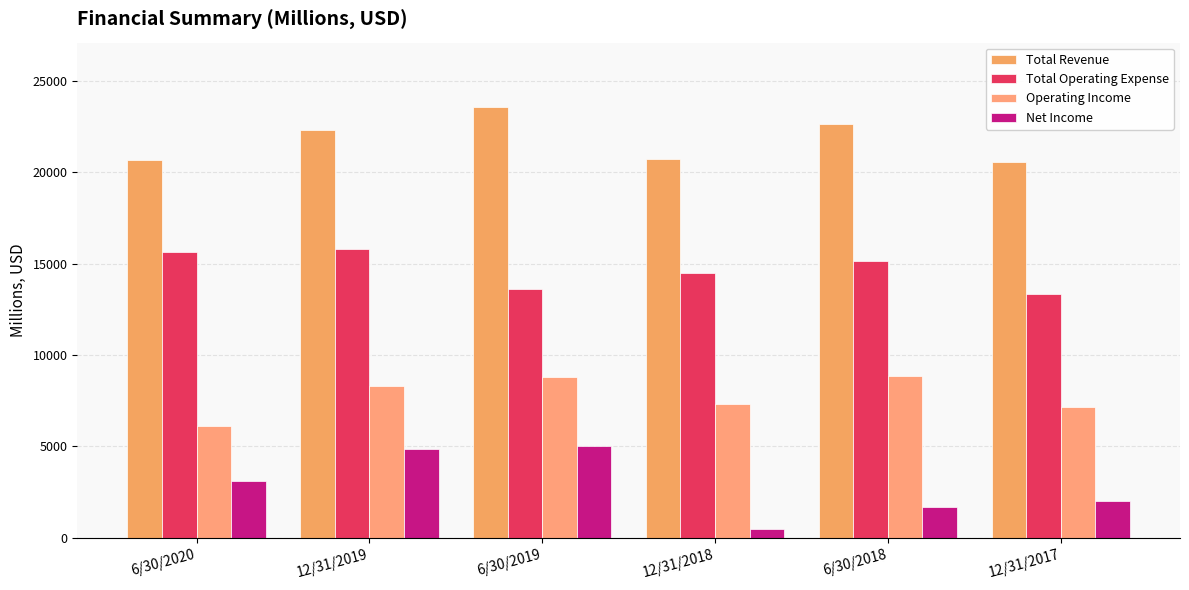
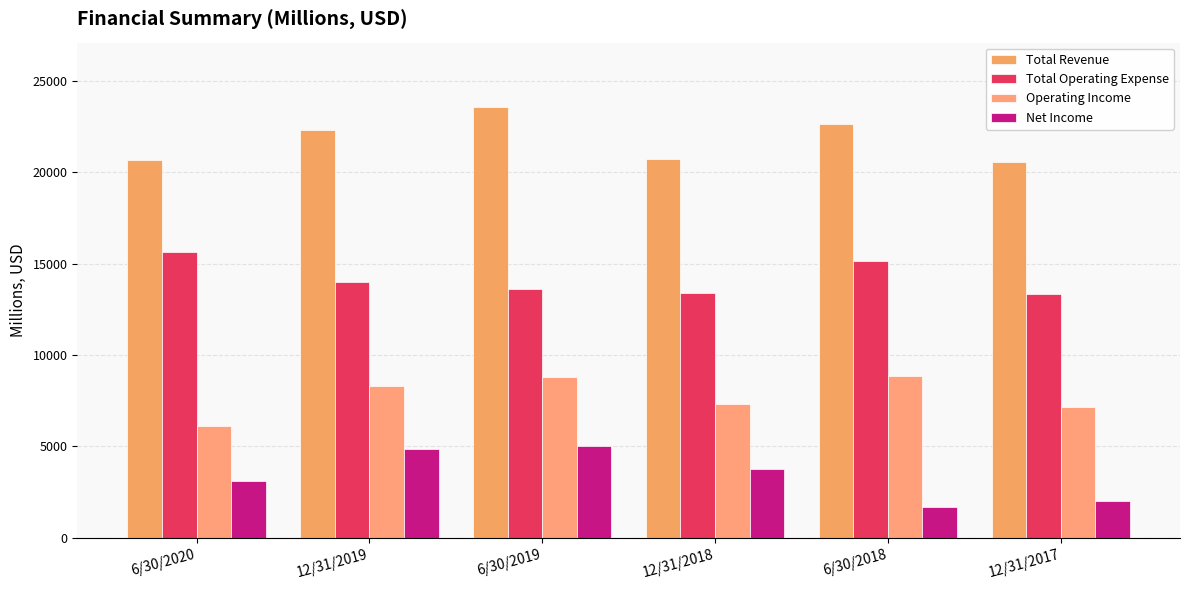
  {
    "Total Operating Expense": {
      "6/30/2020": 15600,
-     "12/31/2019": 15800,
+     "12/31/2019": 14000,
      "6/30/2019": 13600,
-     "12/31/2018": 14500,
+     "12/31/2018": 13400,
      "6/30/2018": 15200,
      "12/31/2017": 13400
    },
    "Net Income": {
      "6/30/2020": 3100,
      "12/31/2019": 4900,
      "6/30/2019": 5000,
-     "12/31/2018": 500,
+     "12/31/2018": 3800,
      "6/30/2018": 1700,
      "12/31/2017": 2000
    }
  }
